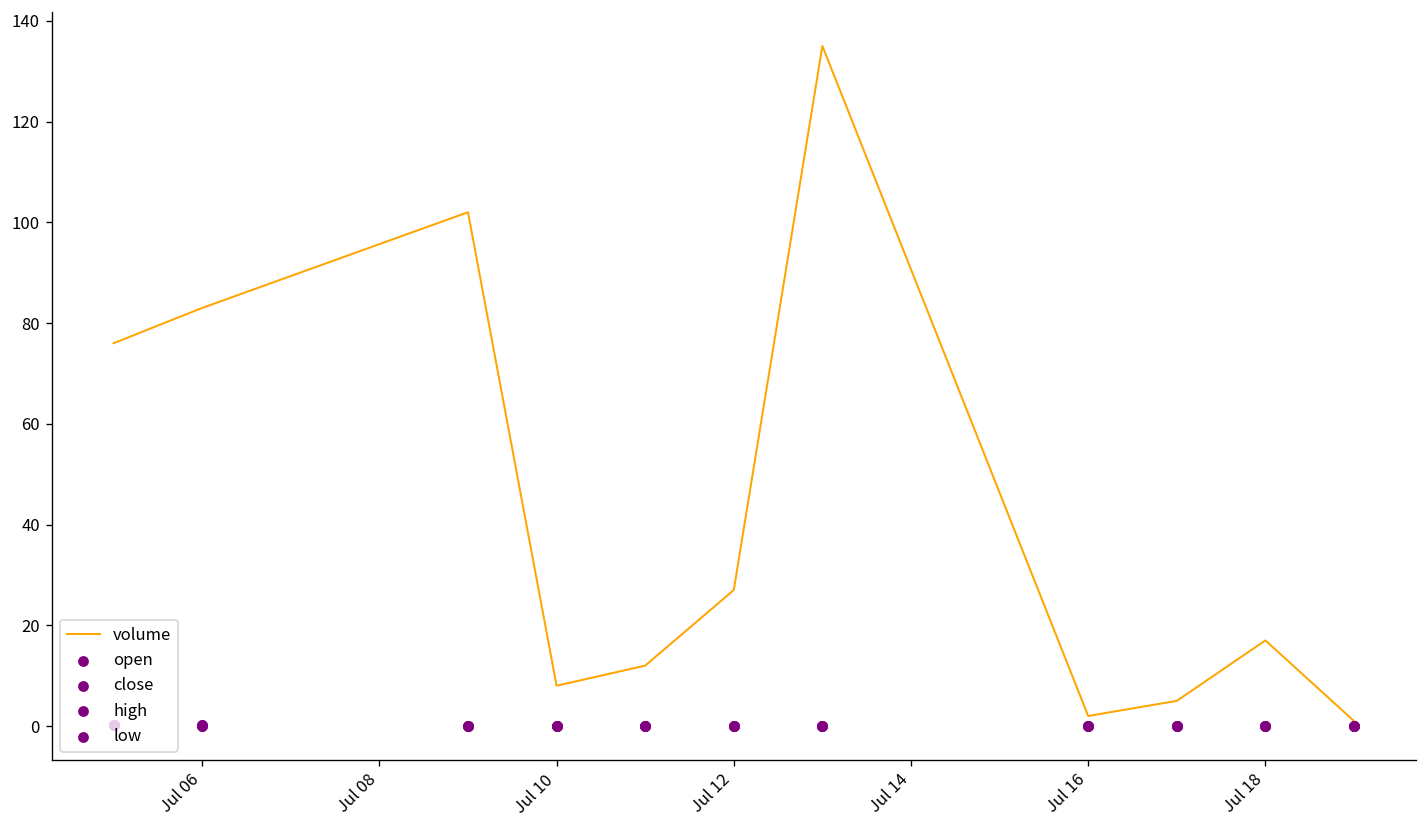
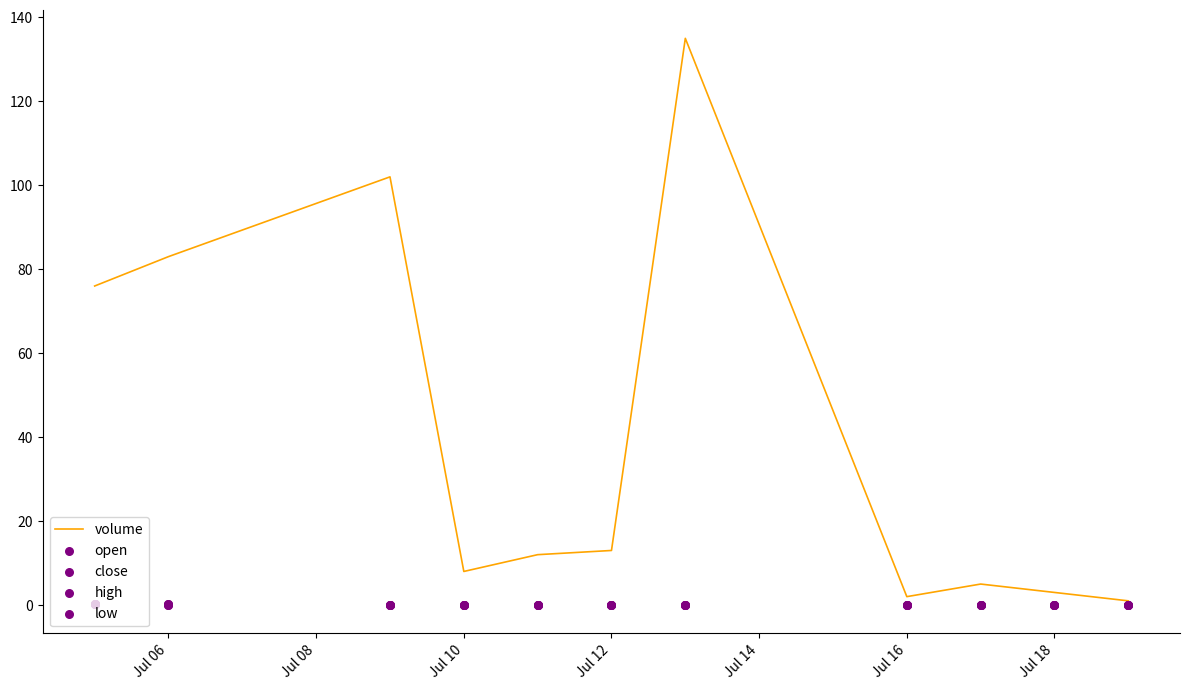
  {
    "volume": {
      "Jul 06": 83,
      "Jul 10": 8,
-     "Jul 12": 27,
+     "Jul 12": 13,
      "Jul 16": 2,
-     "Jul 18": 17
+     "Jul 18": 3
    }
  }
